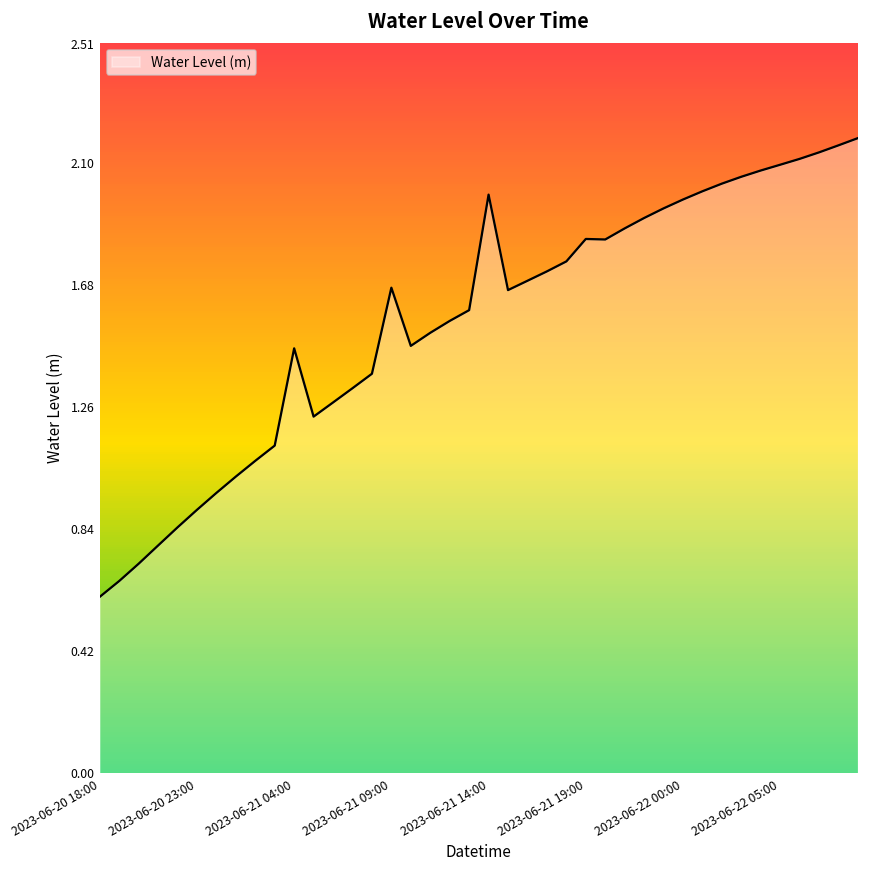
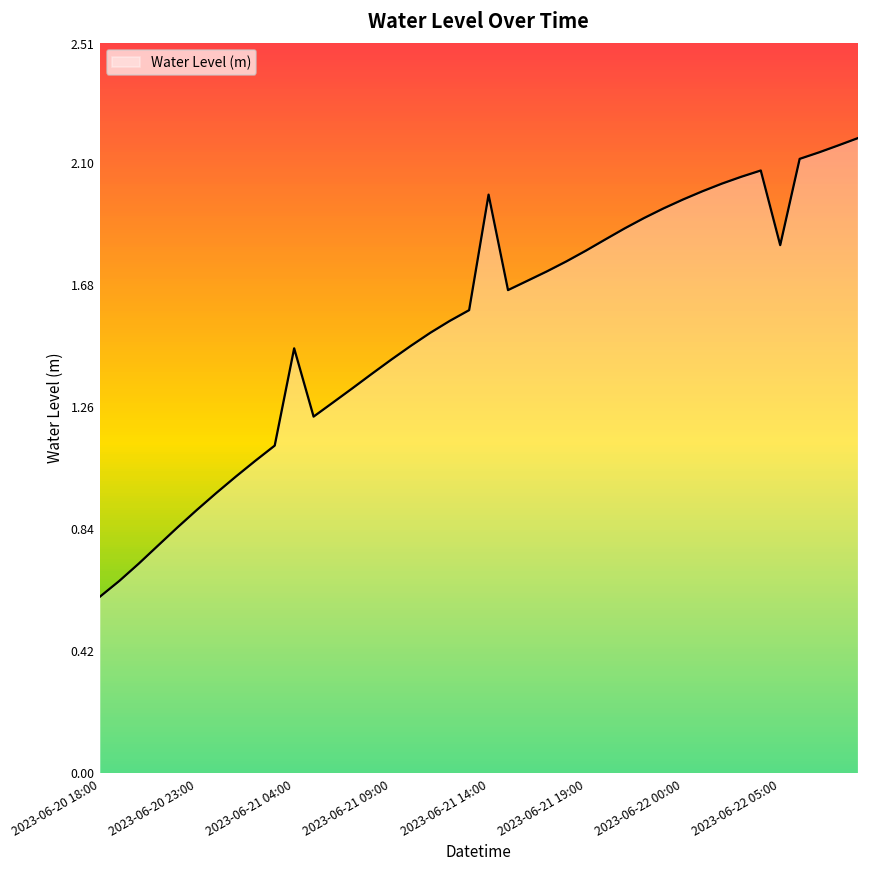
  {
    "2023-06-20 18:00": 0.61,
    "2023-06-20 23:00": 0.91,
    "2023-06-21 04:00": 1.46,
-   "2023-06-21 09:00": 1.67,
+   "2023-06-21 09:00": 1.42,
    "2023-06-21 14:00": 1.99,
-   "2023-06-21 19:00": 1.84,
+   "2023-06-21 19:00": 1.80,
    "2023-06-22 00:00": 1.97,
-   "2023-06-22 05:00": 2.09
+   "2023-06-22 05:00": 1.82
  }
